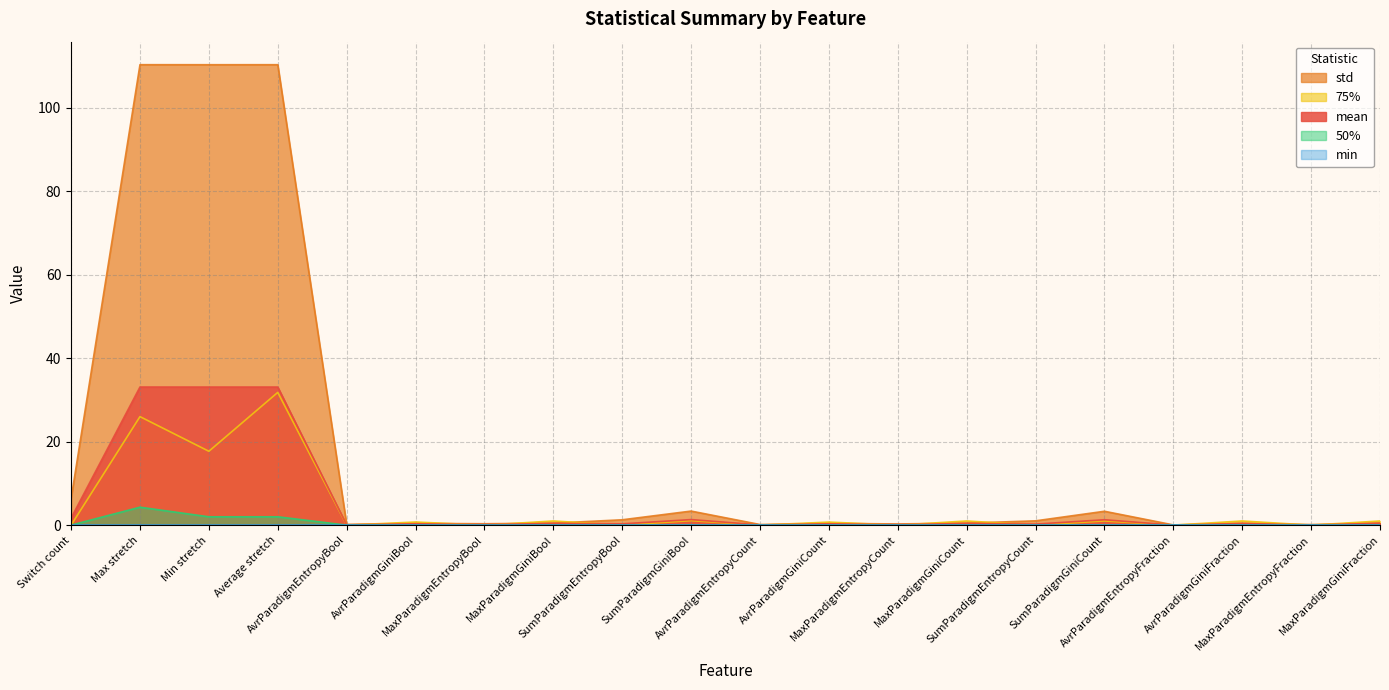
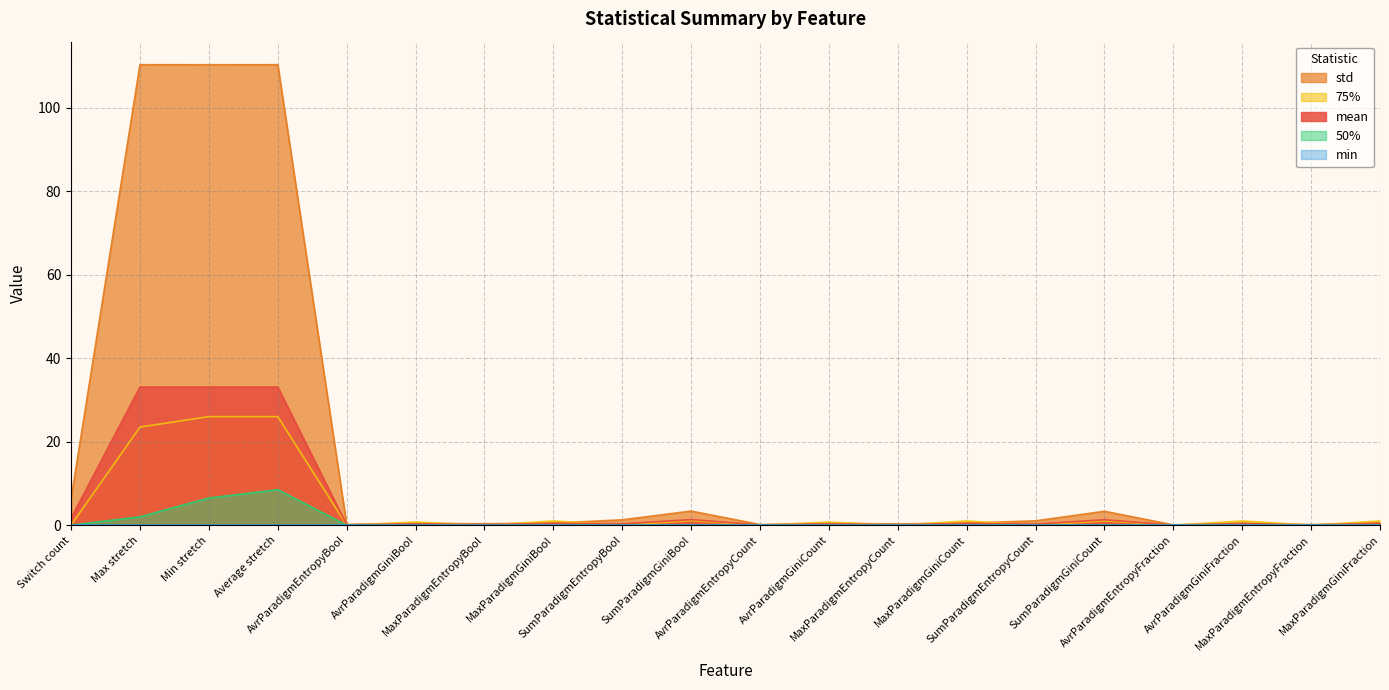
  {
    "75%": {
-     "Max stretch": 26,
-     "Min stretch": 18,
-     "Average stretch": 32
+     "Max stretch": 24,
+     "Min stretch": 26,
+     "Average stretch": 26
    },
    "50%": {
-     "Max stretch": 4,
-     "Min stretch": 2,
-     "Average stretch": 2
+     "Max stretch": 2,
+     "Min stretch": 7,
+     "Average stretch": 9
    },
    "min": {
      "Max stretch": 0,
      "Min stretch": 0,
      "Average stretch": 0
    }
  }
